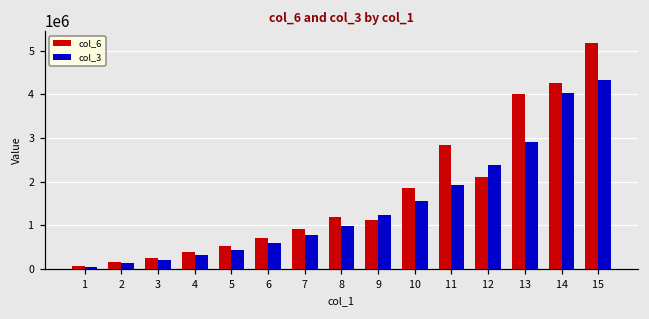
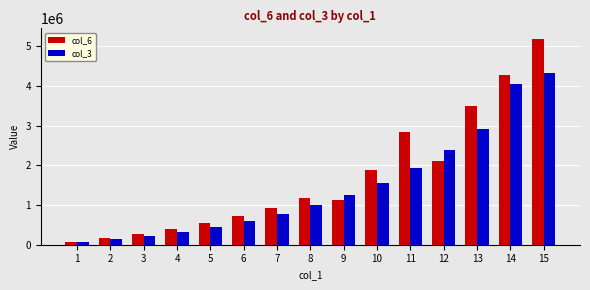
  {
    "col_6": {
      "1": 100000,
      "2": 200000,
      "3": 300000,
      "4": 400000,
      "5": 500000,
      "6": 700000,
      "7": 900000,
      "8": 1200000,
      "9": 1100000,
      "10": 1900000,
      "11": 2800000,
      "12": 2100000,
-     "13": 4000000,
+     "13": 3500000,
      "14": 4300000,
      "15": 5200000
    },
    "col_3": {
      "2": 100000,
      "3": 200000,
      "4": 300000,
      "5": 400000,
      "6": 600000,
      "7": 800000,
      "8": 1000000,
      "9": 1200000,
      "10": 1600000,
      "11": 1900000,
      "12": 2400000,
      "13": 2900000,
      "14": 4000000,
      "15": 4300000
    }
  }
